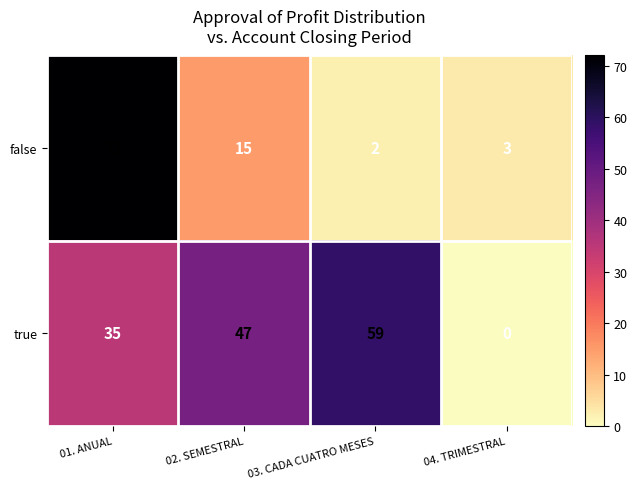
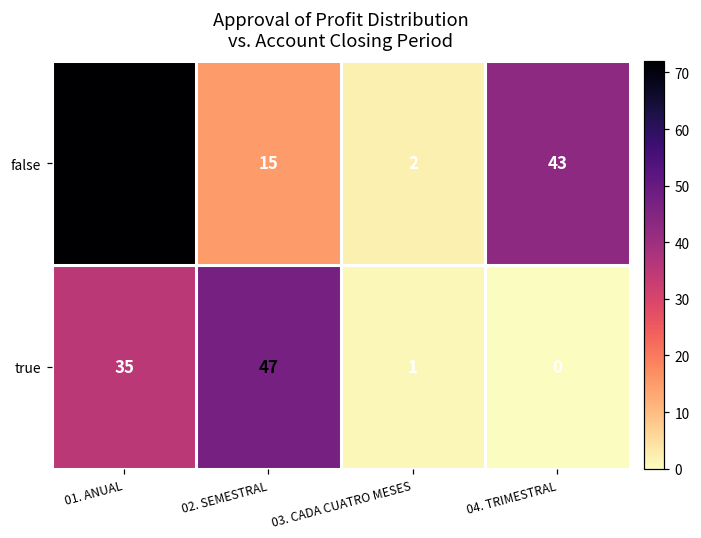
  {
    "false": {
      "02. SEMESTRAL": 15,
      "03. CADA CUATRO MESES": 2,
-     "04. TRIMESTRAL": 3
+     "04. TRIMESTRAL": 43
    },
    "true": {
      "01. ANUAL": 35,
      "02. SEMESTRAL": 47,
-     "03. CADA CUATRO MESES": 59,
+     "03. CADA CUATRO MESES": 1,
      "04. TRIMESTRAL": 0
    }
  }
